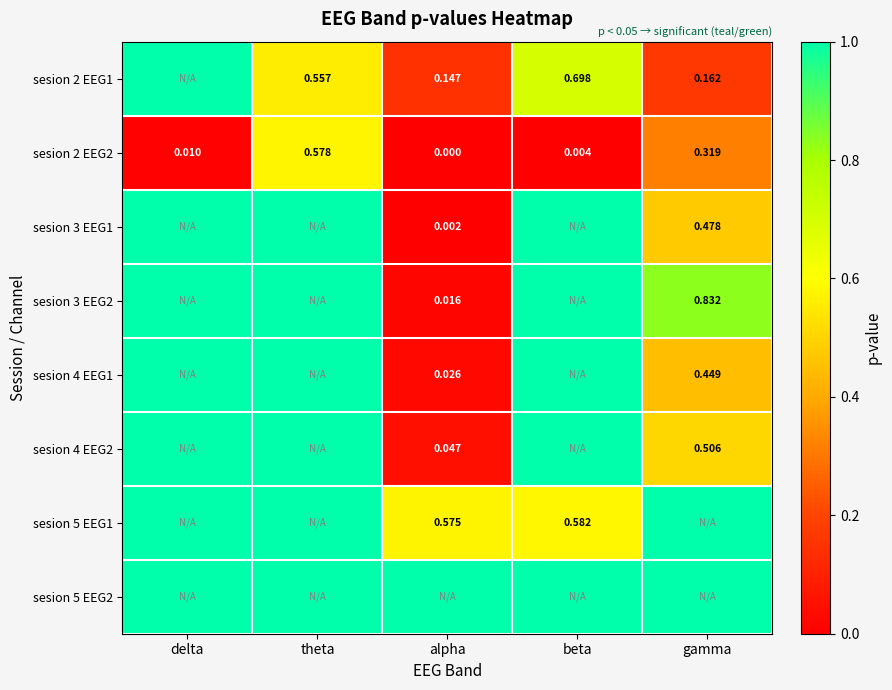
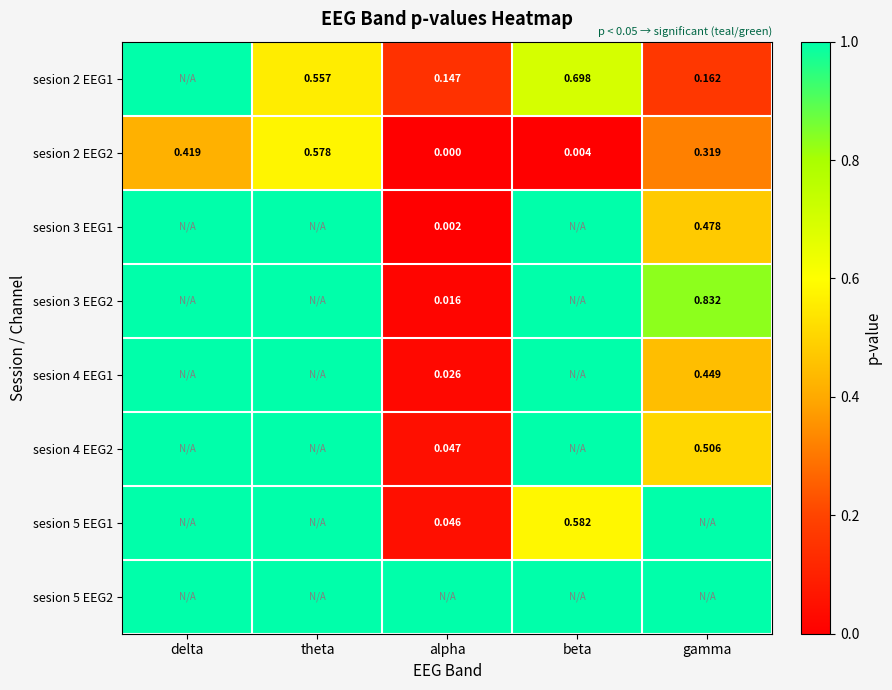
  {
    "sesion 2 EEG1": {
      "theta": 0.557,
      "alpha": 0.147,
      "beta": 0.698,
      "gamma": 0.162
    },
    "sesion 2 EEG2": {
-     "delta": 0.010,
+     "delta": 0.419,
      "theta": 0.578,
      "alpha": 0.000,
      "beta": 0.004,
      "gamma": 0.319
    },
    "sesion 3 EEG1": {
      "alpha": 0.002,
      "gamma": 0.478
    },
    "sesion 3 EEG2": {
      "alpha": 0.016,
      "gamma": 0.832
    },
    "sesion 4 EEG1": {
      "alpha": 0.026,
      "gamma": 0.449
    },
    "sesion 4 EEG2": {
      "alpha": 0.047,
      "gamma": 0.506
    },
    "sesion 5 EEG1": {
-     "alpha": 0.575,
+     "alpha": 0.046,
      "beta": 0.582
    }
  }
